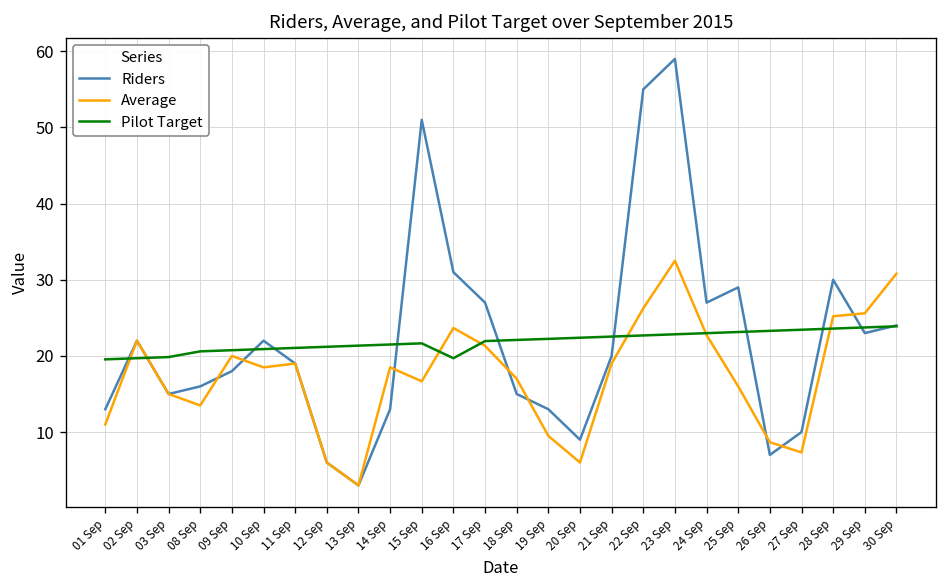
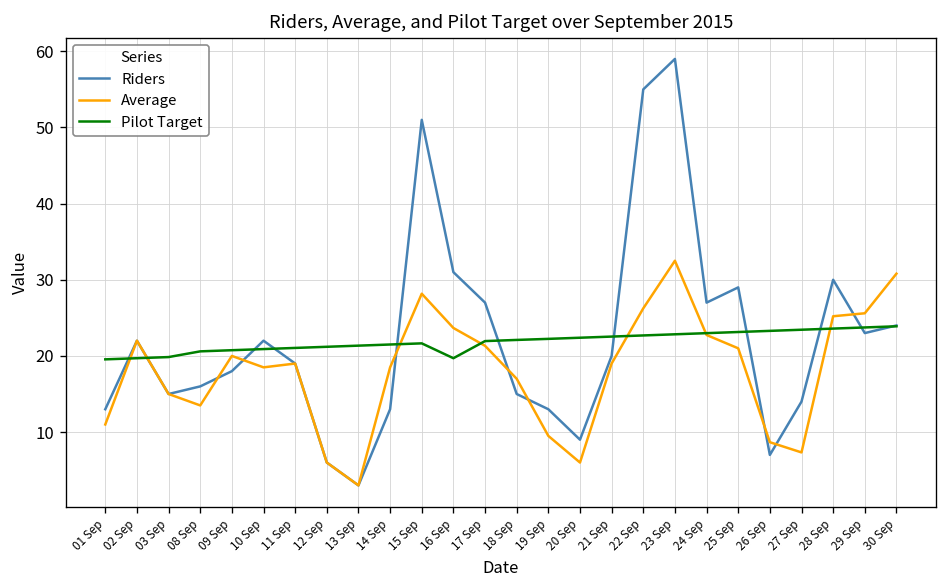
  {
    "Riders": {
      "01 Sep": 13,
      "08 Sep": 16,
      "09 Sep": 18,
      "10 Sep": 22,
      "14 Sep": 13,
      "15 Sep": 51,
      "16 Sep": 31,
      "17 Sep": 27,
      "18 Sep": 15,
      "19 Sep": 13,
      "20 Sep": 9,
      "21 Sep": 20,
      "22 Sep": 55,
      "23 Sep": 59,
      "24 Sep": 27,
      "25 Sep": 29,
      "26 Sep": 7,
-     "27 Sep": 10,
+     "27 Sep": 14,
      "28 Sep": 30,
      "29 Sep": 23
    },
    "Average": {
      "01 Sep": 11,
      "08 Sep": 14,
      "09 Sep": 20,
      "10 Sep": 19,
      "14 Sep": 19,
-     "15 Sep": 17,
+     "15 Sep": 28,
      "16 Sep": 24,
      "17 Sep": 21,
      "18 Sep": 17,
      "19 Sep": 10,
      "20 Sep": 6,
      "21 Sep": 19,
      "22 Sep": 26,
      "23 Sep": 33,
-     "25 Sep": 16,
+     "25 Sep": 21,
      "26 Sep": 9,
      "27 Sep": 7,
      "28 Sep": 25,
      "29 Sep": 26,
      "30 Sep": 31
    },
    "Pilot Target": {
      "01 Sep": 20,
      "02 Sep": 20,
      "03 Sep": 20,
      "08 Sep": 21,
      "09 Sep": 21,
      "10 Sep": 21,
      "11 Sep": 21,
      "12 Sep": 21,
      "13 Sep": 21,
      "14 Sep": 22,
      "15 Sep": 22,
      "16 Sep": 20,
      "17 Sep": 22,
      "18 Sep": 22,
      "19 Sep": 22,
      "20 Sep": 22,
      "21 Sep": 23,
      "22 Sep": 23,
      "23 Sep": 23,
      "25 Sep": 23,
      "26 Sep": 23,
      "27 Sep": 23,
      "28 Sep": 24,
      "29 Sep": 24
    }
  }
